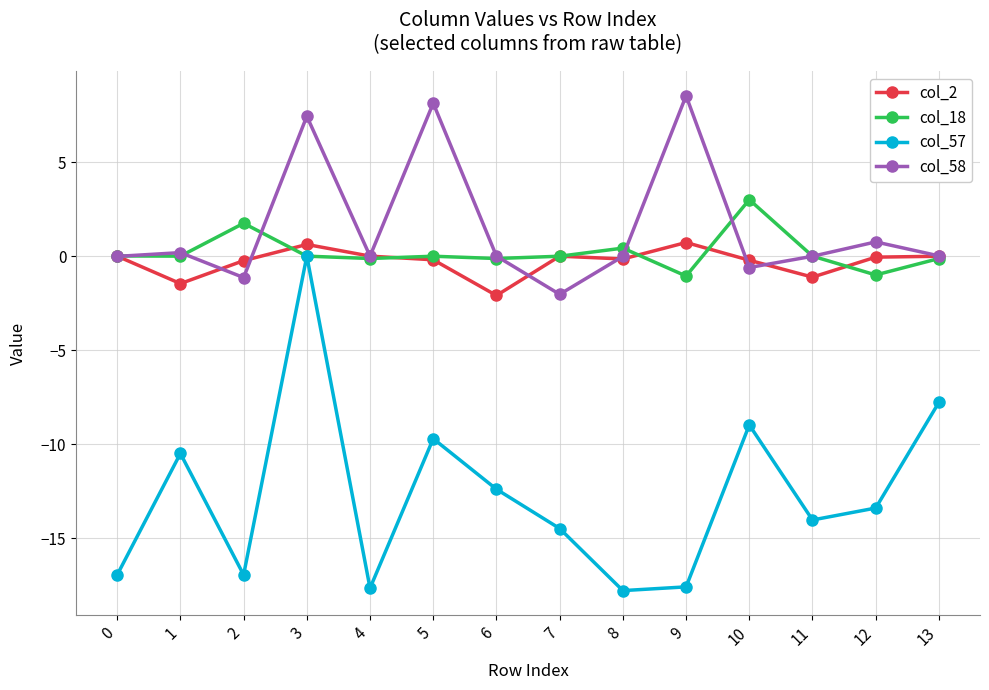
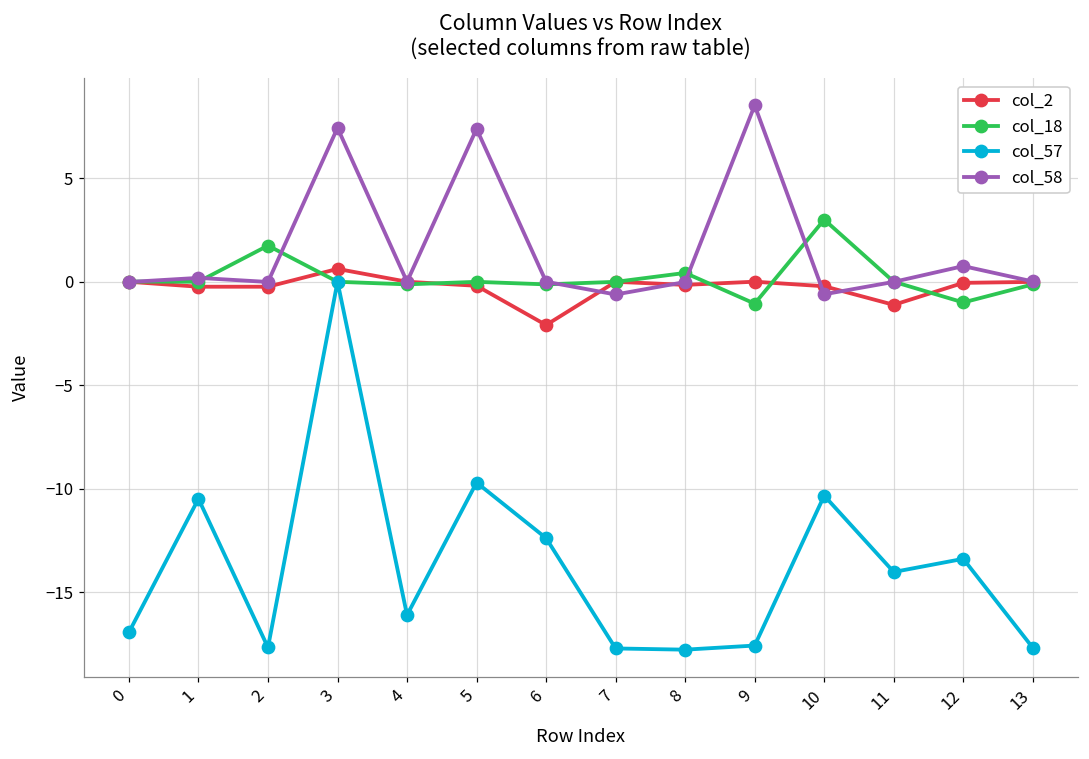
  {
    "col_2": {
-     "1": -1.5,
+     "1": -0.2,
      "2": -0.2,
      "3": 0.6,
      "5": -0.2,
      "6": -2.1,
      "8": -0.2,
-     "9": 0.7,
+     "9": 0.0,
      "10": -0.2,
      "11": -1.1,
      "12": -0.1
    },
    "col_18": {
      "1": 0.0,
      "2": 1.7,
      "5": 0.0,
      "8": 0.4,
      "9": -1.1,
      "10": 3.0,
      "12": -1.0
    },
    "col_57": {
      "0": -16.9,
      "1": -10.5,
-     "2": -16.9,
-     "4": -17.6,
+     "2": -17.7,
+     "4": -16.1,
      "5": -9.7,
      "6": -12.4,
-     "7": -14.5,
+     "7": -17.7,
      "8": -17.8,
      "9": -17.6,
-     "10": -9.0,
+     "10": -10.3,
      "11": -14.0,
      "12": -13.4,
-     "13": -7.8
+     "13": -17.7
    },
    "col_58": {
      "1": 0.2,
-     "2": -1.1,
+     "2": 0.0,
      "3": 7.4,
-     "5": 8.1,
-     "7": -2.0,
+     "5": 7.4,
+     "7": -0.6,
      "8": 0.0,
      "9": 8.5,
      "10": -0.6,
      "12": 0.8
    }
  }
